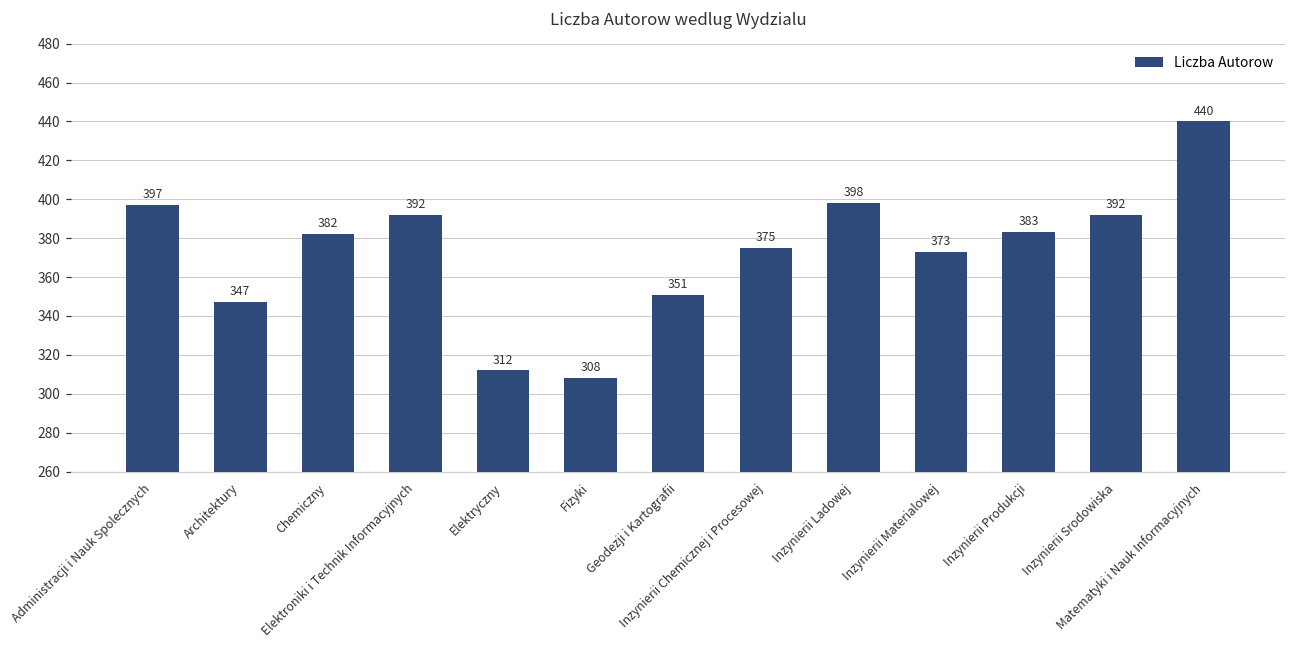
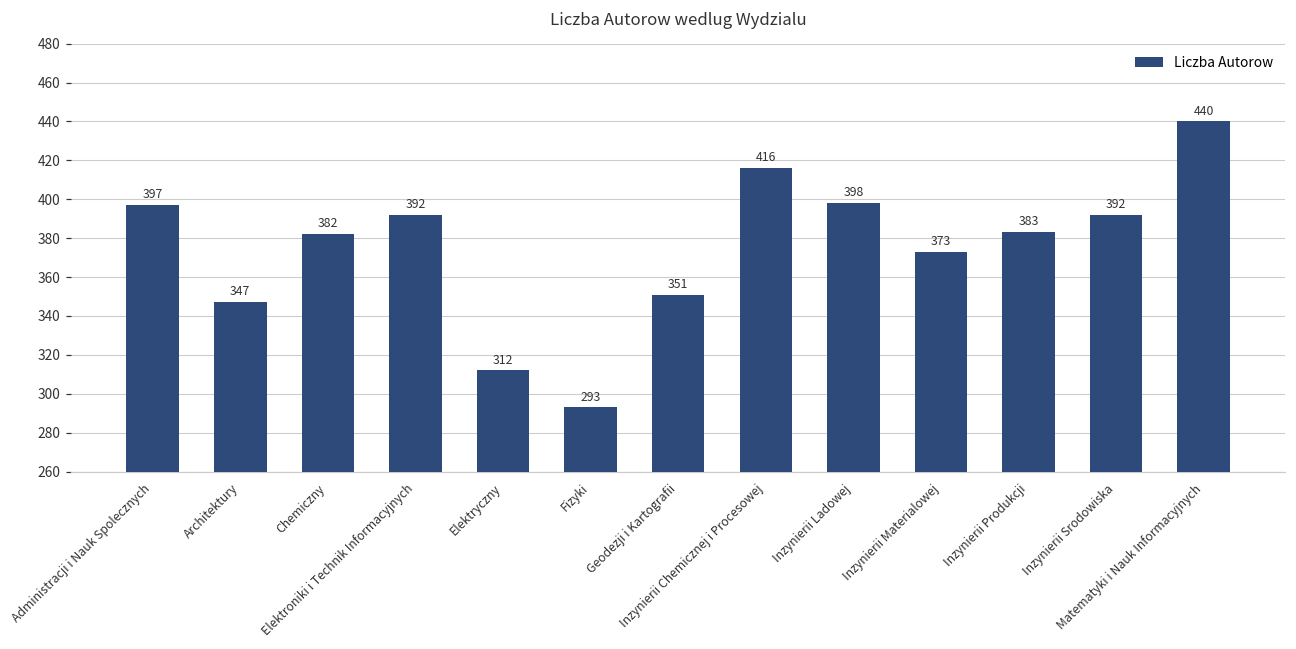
  {
    "Administracji i Nauk Spolecznych": 397,
    "Architektury": 347,
    "Chemiczny": 382,
    "Elektroniki i Technik Informacyjnych": 392,
    "Elektryczny": 312,
-   "Fizyki": 308,
+   "Fizyki": 293,
    "Geodezji i Kartografii": 351,
-   "Inzynierii Chemicznej i Procesowej": 375,
+   "Inzynierii Chemicznej i Procesowej": 416,
    "Inzynierii Ladowej": 398,
    "Inzynierii Materialowej": 373,
    "Inzynierii Produkcji": 383,
    "Inzynierii Srodowiska": 392,
    "Matematyki i Nauk Informacyjnych": 440
  }
